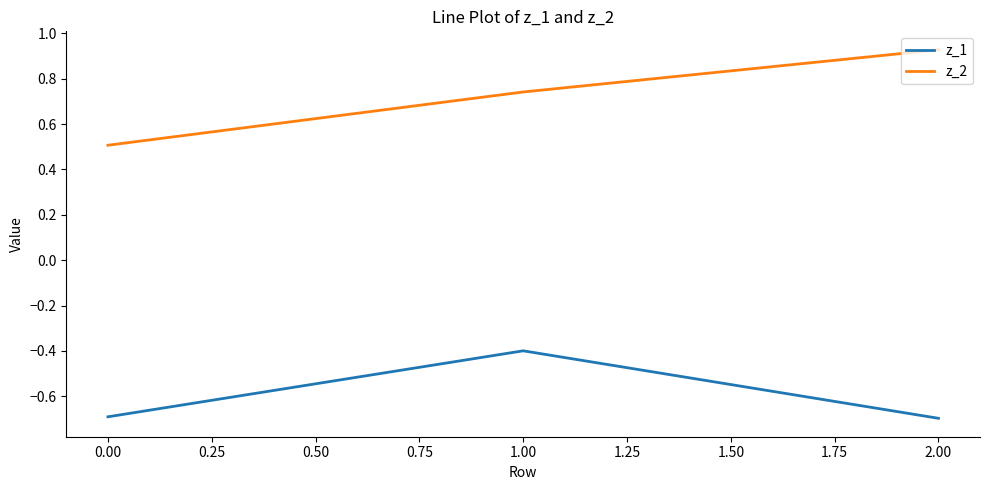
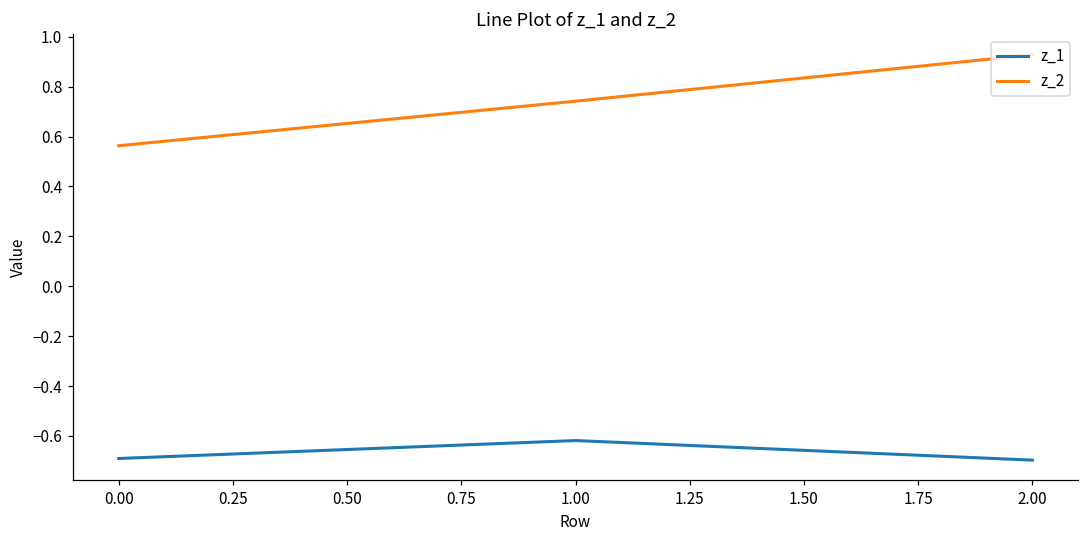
  {
    "z_1": {
      "0.00": -0.69,
-     "1.00": -0.40,
+     "1.00": -0.62,
      "2.00": -0.70
    },
    "z_2": {
-     "0.00": 0.51,
+     "0.00": 0.56,
      "1.00": 0.74
    }
  }
